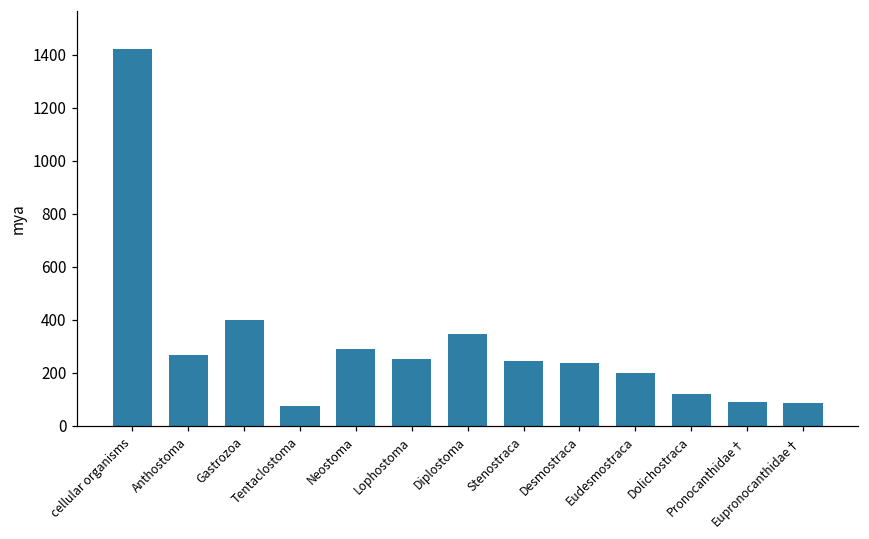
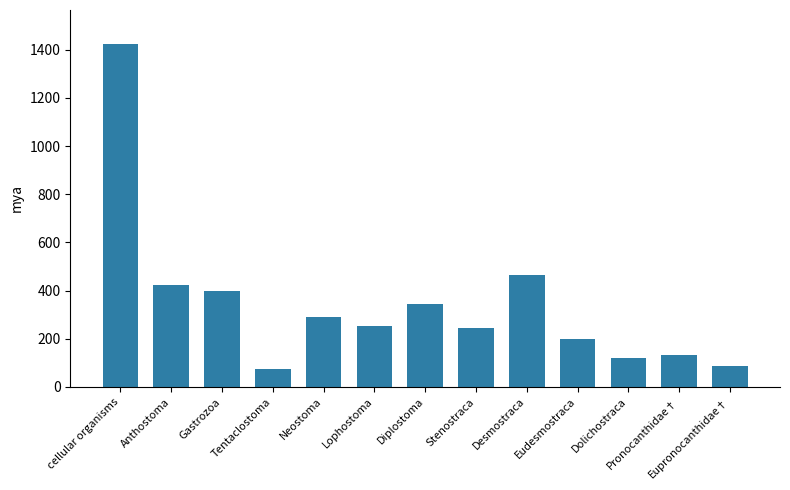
  {
    "cellular organisms": 1420,
-   "Anthostoma": 270,
+   "Anthostoma": 420,
    "Gastrozoa": 400,
    "Tentaclostoma": 70,
    "Neostoma": 290,
    "Lophostoma": 250,
    "Diplostoma": 340,
    "Stenostraca": 240,
-   "Desmostraca": 240,
+   "Desmostraca": 470,
    "Eudesmostraca": 200,
    "Dolichostraca": 120,
-   "Pronocanthidae†": 90,
+   "Pronocanthidae†": 130,
    "Eupronocanthidae†": 90
  }
